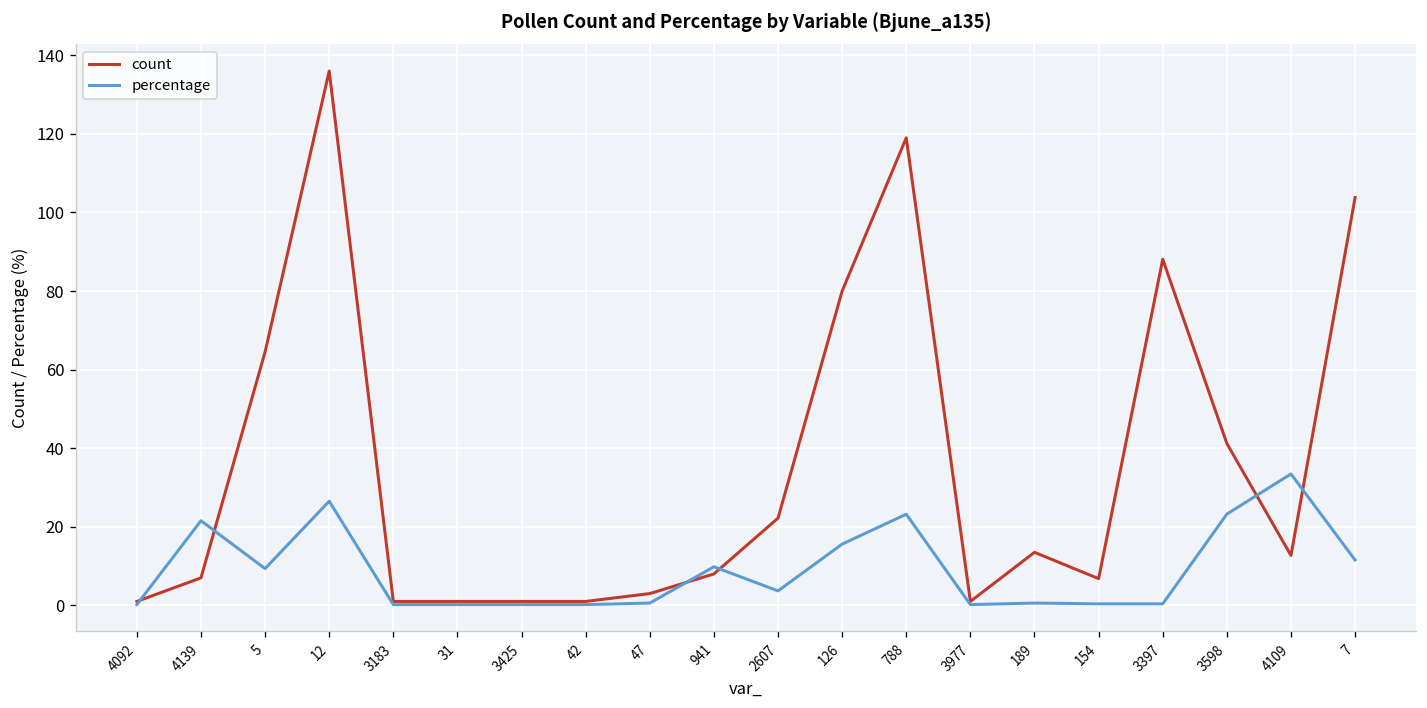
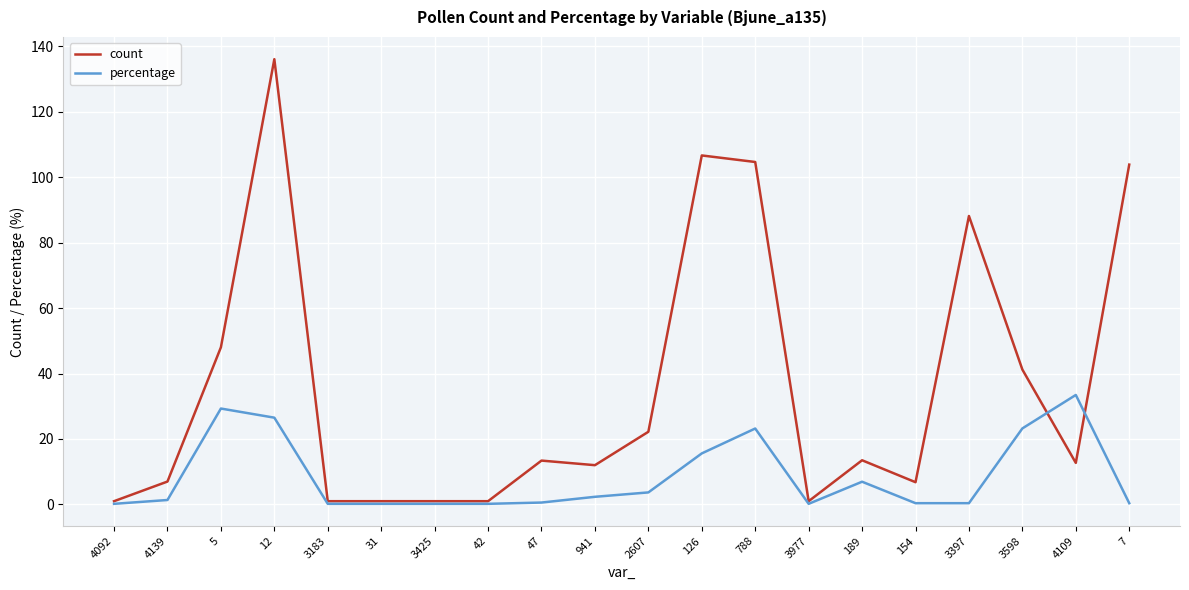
  {
    "count": {
      "4092": 1,
      "4139": 7,
-     "5": 65,
+     "5": 48,
      "12": 136,
      "3183": 1,
      "31": 1,
      "3425": 1,
      "42": 1,
-     "47": 3,
-     "941": 8,
+     "47": 13,
+     "941": 12,
      "2607": 22,
-     "126": 80,
-     "788": 119,
+     "126": 107,
+     "788": 105,
      "3977": 1,
      "189": 14,
      "154": 7,
      "3397": 88,
      "3598": 41,
      "4109": 13,
      "7": 104
    },
    "percentage": {
      "4092": 0,
-     "4139": 22,
-     "5": 9,
+     "4139": 1,
+     "5": 29,
      "12": 27,
      "3183": 0,
      "31": 0,
      "3425": 0,
      "42": 0,
      "47": 1,
-     "941": 10,
+     "941": 2,
      "2607": 4,
      "126": 16,
      "788": 23,
      "3977": 0,
-     "189": 1,
+     "189": 7,
      "154": 0,
      "3397": 0,
      "3598": 23,
      "4109": 33,
-     "7": 12
+     "7": 0
    }
  }
